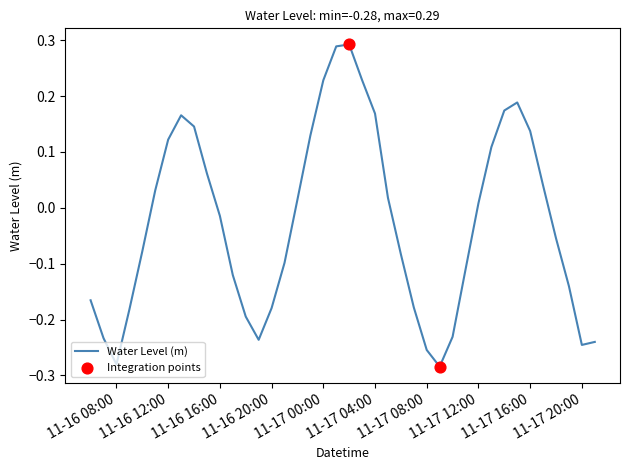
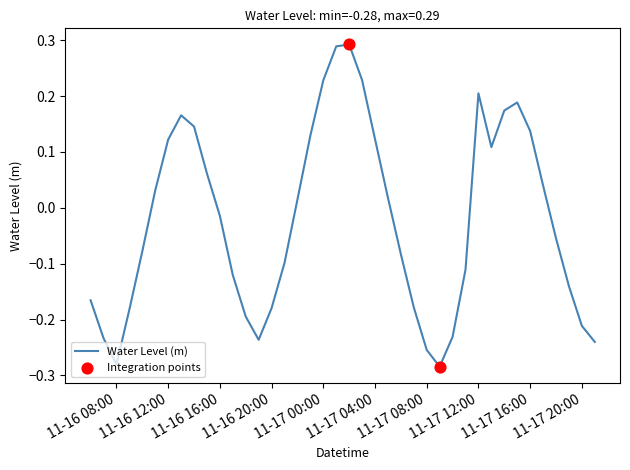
  {
    "Water Level (m)": {
      "11-16 12:00": 0.12,
      "11-16 16:00": -0.01,
      "11-16 20:00": -0.18,
      "11-17 00:00": 0.23,
-     "11-17 04:00": 0.17,
+     "11-17 04:00": 0.12,
      "11-17 08:00": -0.25,
-     "11-17 12:00": 0.01,
+     "11-17 12:00": 0.20,
      "11-17 16:00": 0.14,
-     "11-17 20:00": -0.25
+     "11-17 20:00": -0.21
    }
  }
